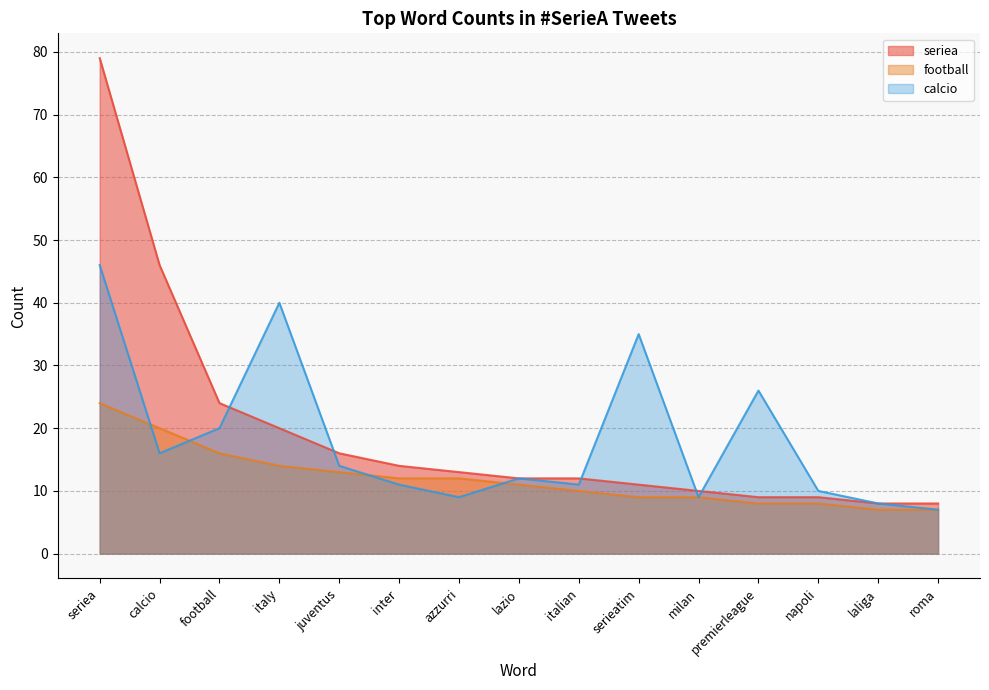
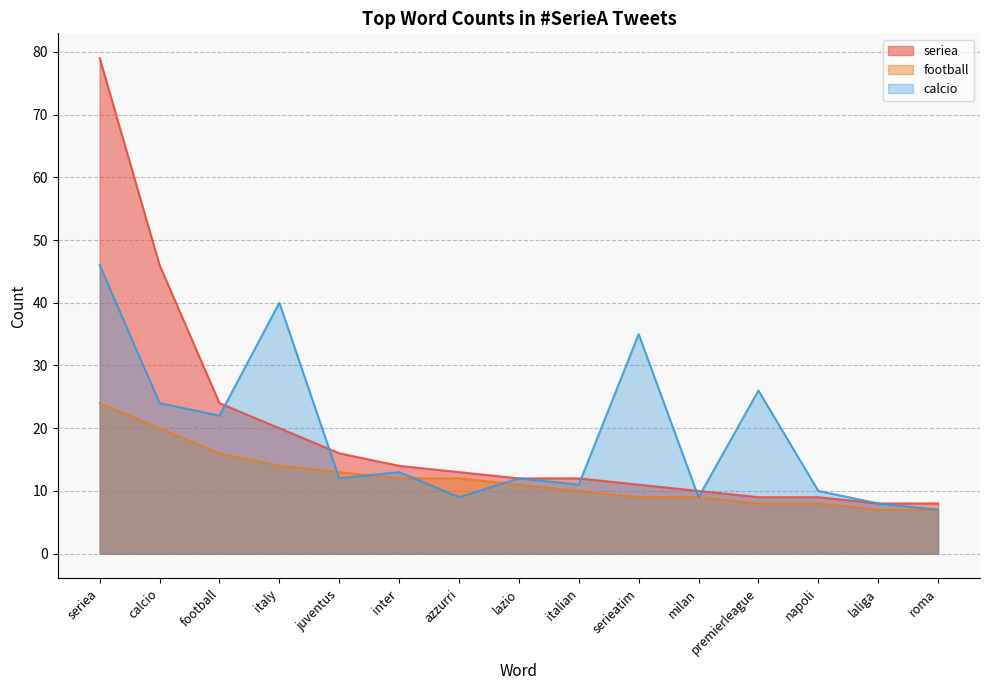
  {
    "calcio": {
      "seriea": 46,
-     "calcio": 16,
-     "football": 20,
+     "calcio": 24,
+     "football": 22,
      "italy": 40,
-     "juventus": 14,
-     "inter": 11,
+     "juventus": 12,
+     "inter": 13,
      "azzurri": 9,
      "italian": 11,
      "serieatim": 35,
      "premierleague": 26,
      "napoli": 10
    }
  }
